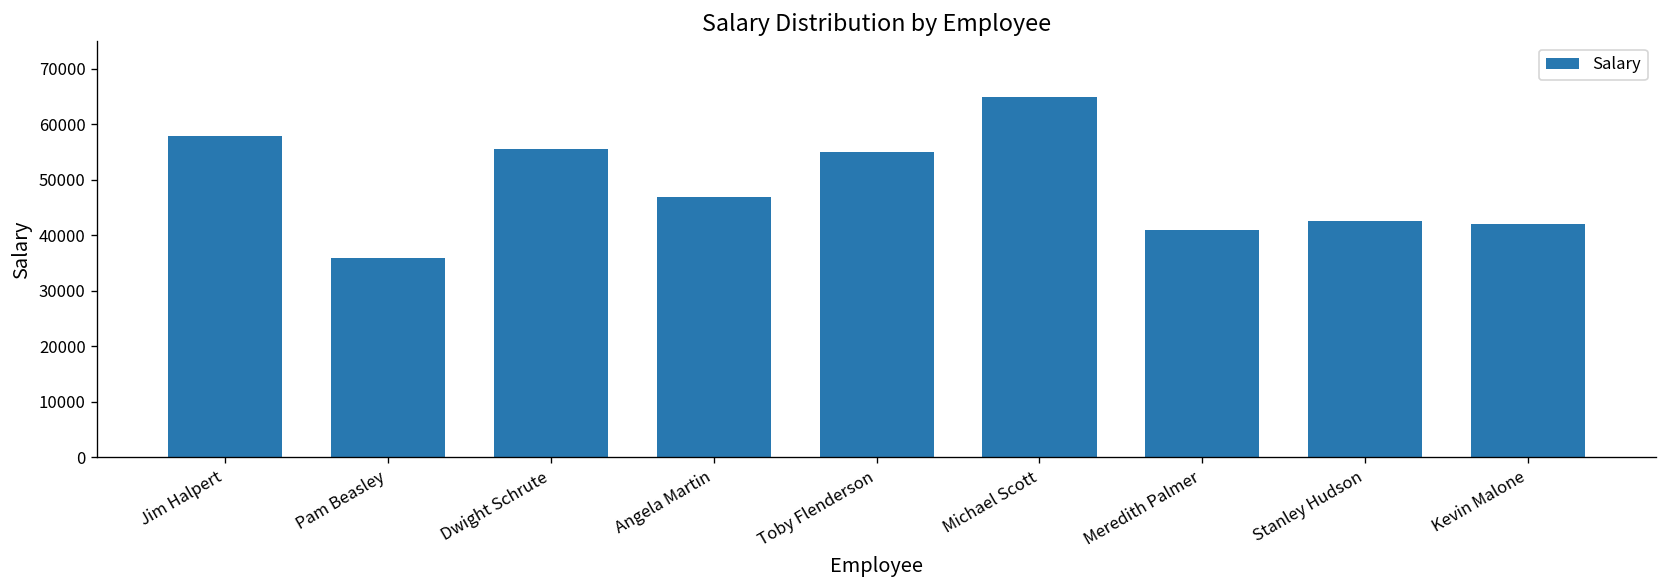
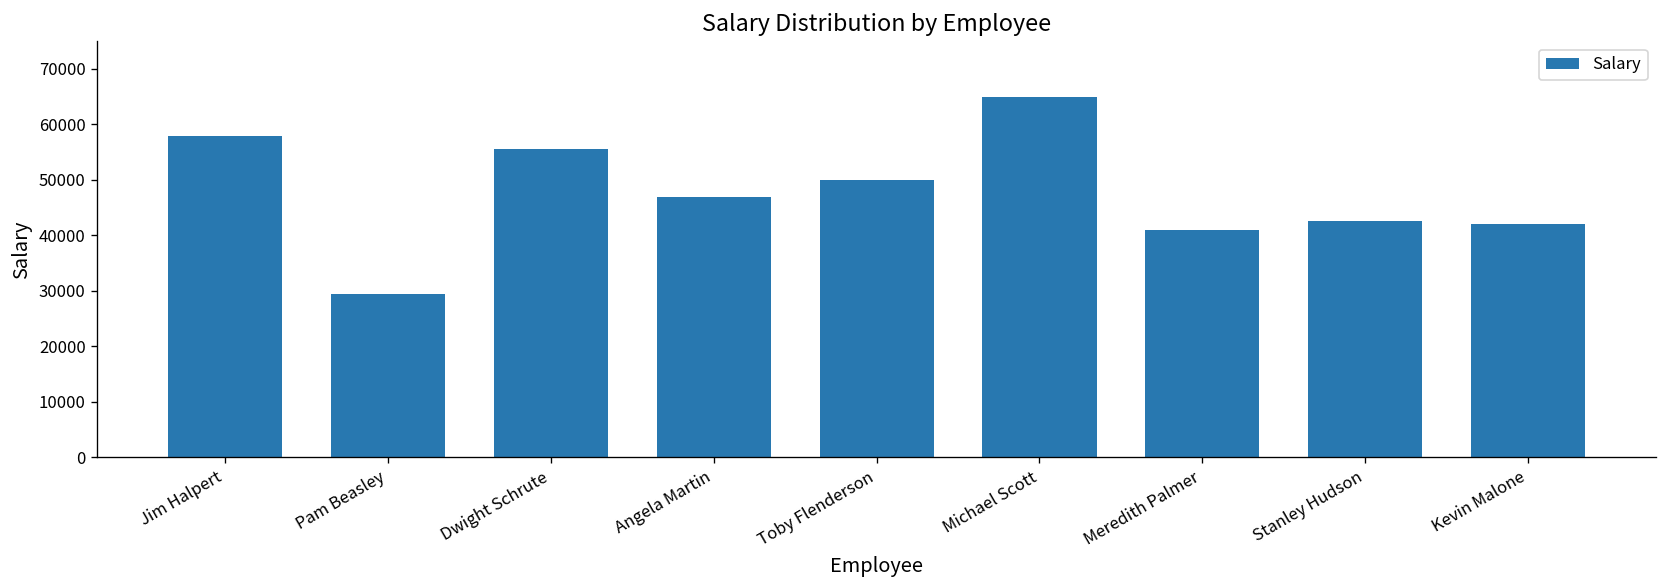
  {
    "Jim Halpert": 58000,
-   "Pam Beasley": 36000,
+   "Pam Beasley": 30000,
    "Dwight Schrute": 56000,
    "Angela Martin": 47000,
-   "Toby Flenderson": 55000,
+   "Toby Flenderson": 50000,
    "Michael Scott": 65000,
    "Meredith Palmer": 41000,
    "Stanley Hudson": 43000,
    "Kevin Malone": 42000
  }
